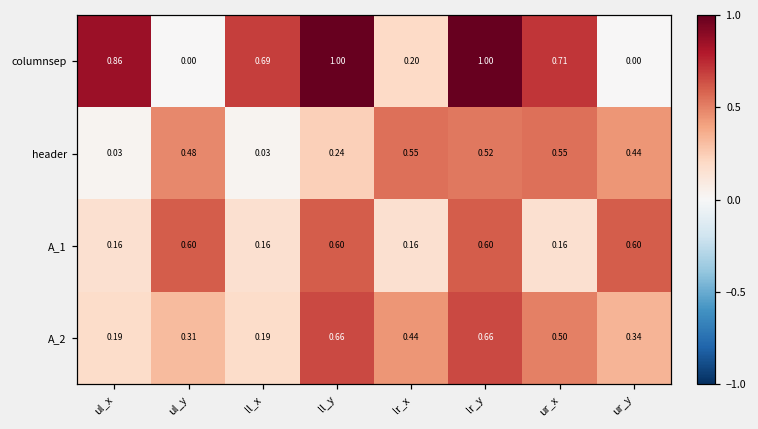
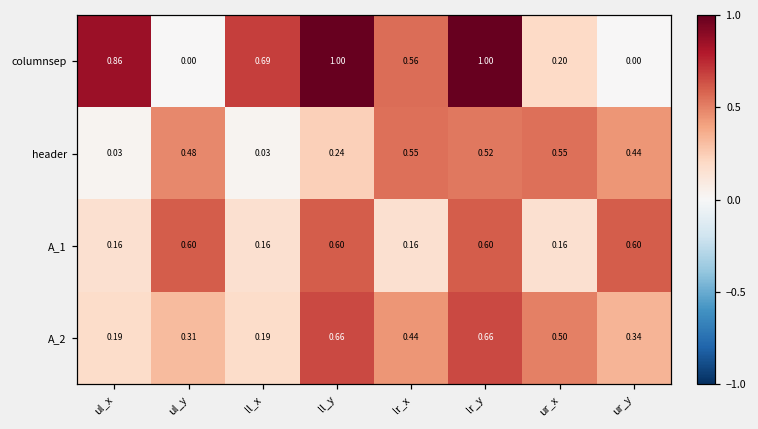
  {
    "columnsep": {
      "ul_x": 0.86,
      "ul_y": 0.00,
      "ll_x": 0.69,
      "ll_y": 1.00,
-     "lr_x": 0.20,
+     "lr_x": 0.56,
      "lr_y": 1.00,
-     "ur_x": 0.71,
+     "ur_x": 0.20,
      "ur_y": 0.00
    },
    "header": {
      "ul_x": 0.03,
      "ul_y": 0.48,
      "ll_x": 0.03,
      "ll_y": 0.24,
      "lr_x": 0.55,
      "lr_y": 0.52,
      "ur_x": 0.55,
      "ur_y": 0.44
    },
    "A_1": {
      "ul_x": 0.16,
      "ul_y": 0.60,
      "ll_x": 0.16,
      "ll_y": 0.60,
      "lr_x": 0.16,
      "lr_y": 0.60,
      "ur_x": 0.16,
      "ur_y": 0.60
    },
    "A_2": {
      "ul_x": 0.19,
      "ul_y": 0.31,
      "ll_x": 0.19,
      "ll_y": 0.66,
      "lr_x": 0.44,
      "lr_y": 0.66,
      "ur_x": 0.50,
      "ur_y": 0.34
    }
  }
